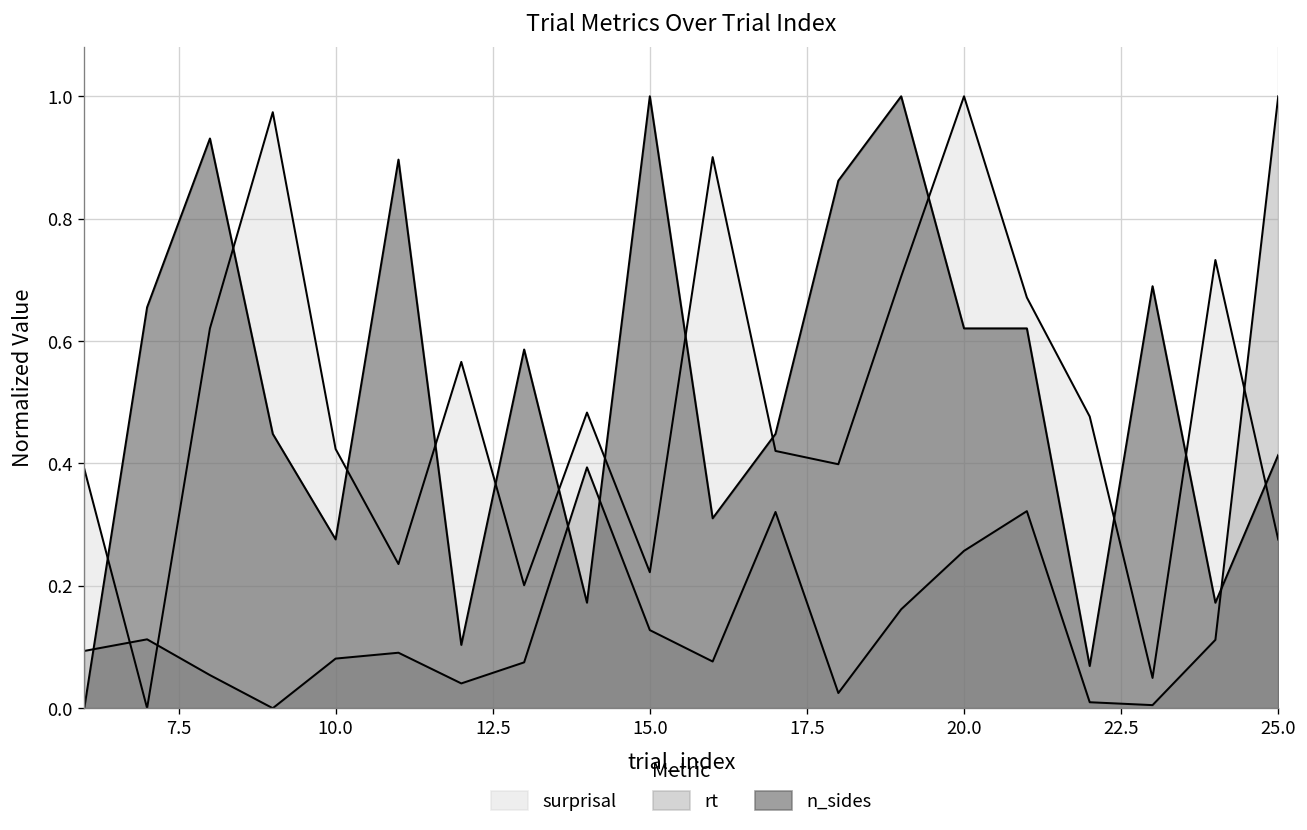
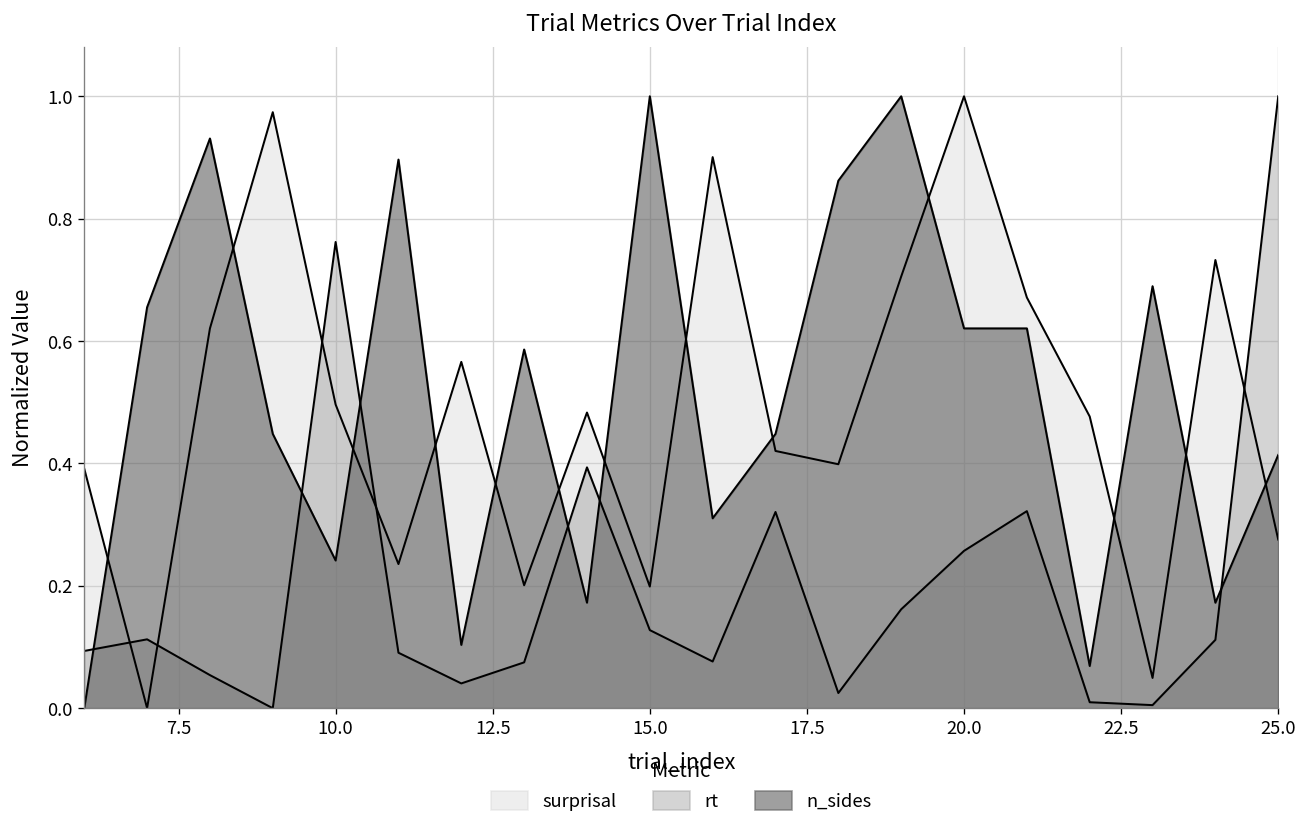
  {
    "surprisal": {
-     "10.0": 0.42,
-     "15.0": 0.22,
+     "10.0": 0.50,
+     "15.0": 0.20,
      "20.0": 1.00,
      "25.0": 0.28
    },
    "rt": {
-     "10.0": 0.08,
+     "10.0": 0.76,
      "15.0": 0.13,
      "20.0": 0.26,
      "25.0": 1.00
    },
    "n_sides": {
-     "10.0": 0.28,
+     "10.0": 0.24,
      "15.0": 1.00,
      "20.0": 0.62,
      "25.0": 0.41
    }
  }
